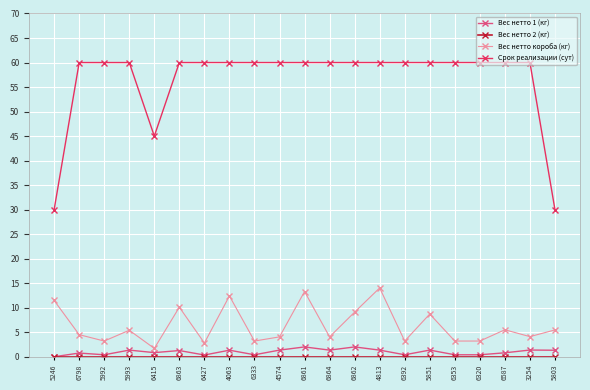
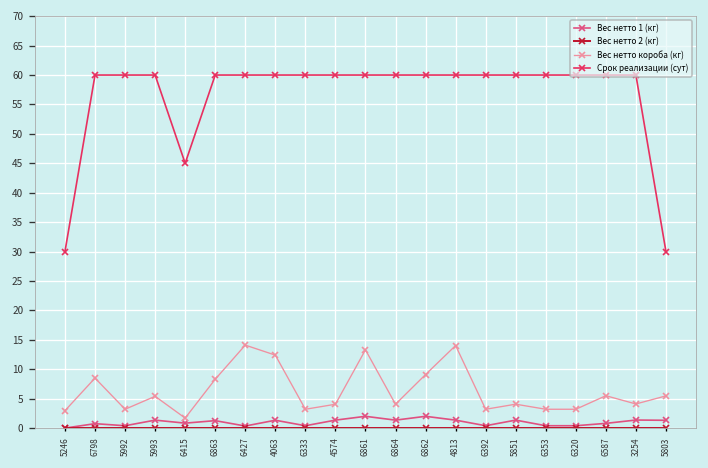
  {
    "Вес нетто 2 (кг)": {
      "6798": 0,
      "5993": 0,
      "6415": 0,
      "6863": 0,
      "4063": 0,
      "4574": 0,
      "6861": 0,
      "6864": 0,
      "6862": 0,
      "4813": 0,
      "5851": 0,
      "6587": 0,
      "3254": 0,
      "5803": 0
    },
    "Вес нетто короба (кг)": {
-     "5246": 11,
-     "6798": 5,
+     "5246": 3,
+     "6798": 9,
      "5992": 3,
      "5993": 5,
      "6415": 2,
-     "6863": 10,
-     "6427": 3,
+     "6863": 8,
+     "6427": 14,
      "4063": 12,
      "6333": 3,
      "4574": 4,
      "6861": 13,
      "6864": 4,
      "6862": 9,
      "4813": 14,
      "6392": 3,
-     "5851": 9,
+     "5851": 4,
      "6353": 3,
      "6320": 3,
      "6587": 6,
      "3254": 4,
      "5803": 5
    }
  }
